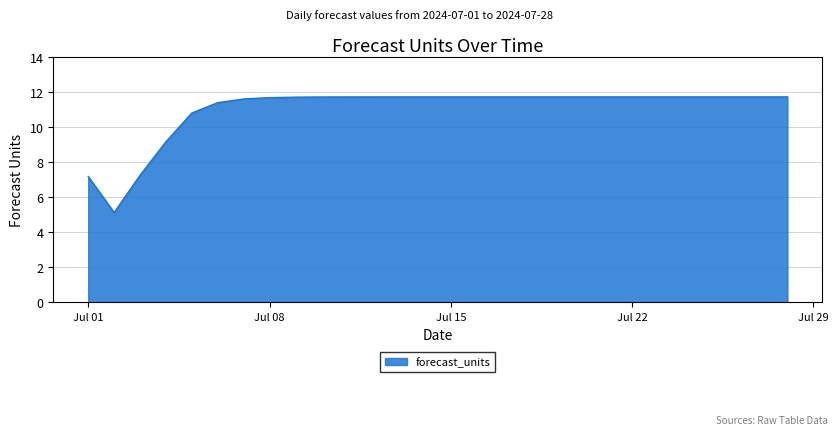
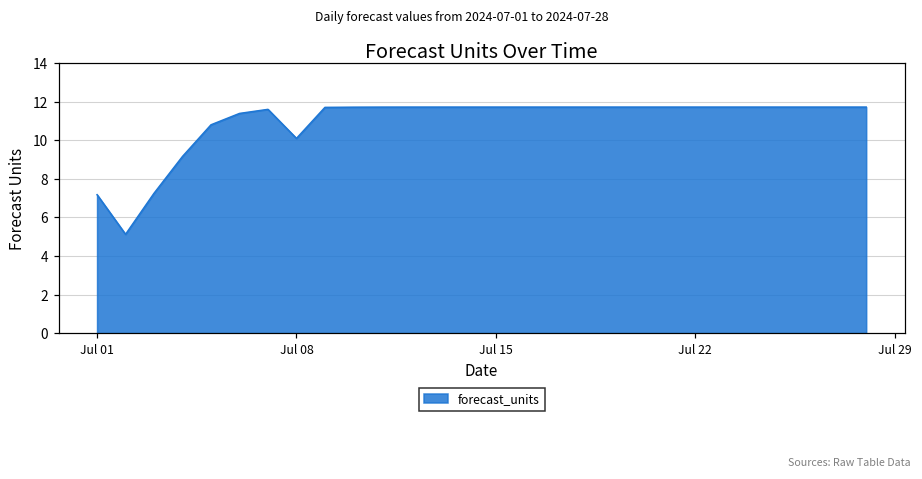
  {
    "Jul 01": 7.2,
-   "Jul 08": 11.7,
+   "Jul 08": 10.1,
    "Jul 15": 11.7,
    "Jul 22": 11.7
  }
